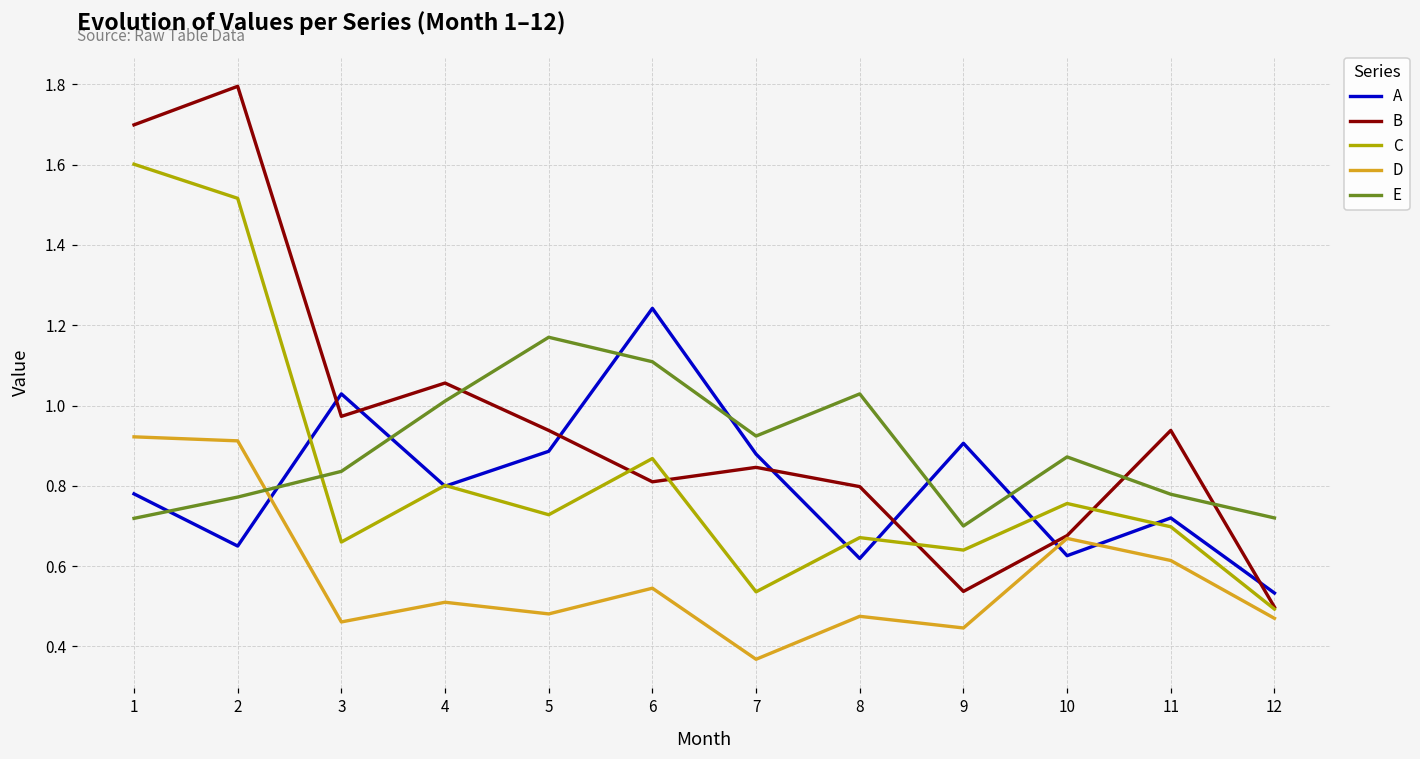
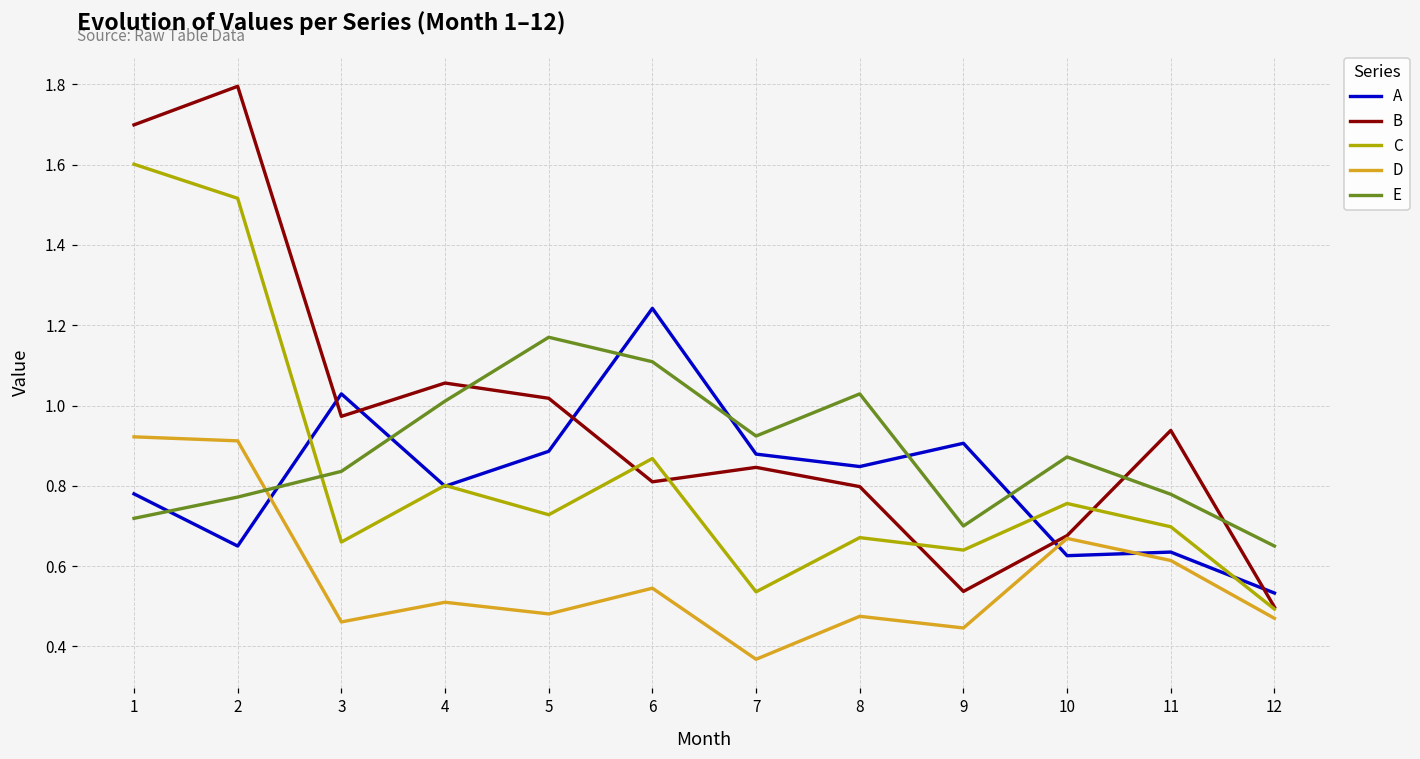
  {
    "A": {
      "1": 0.78,
      "2": 0.65,
      "3": 1.03,
      "5": 0.89,
      "6": 1.24,
      "7": 0.88,
-     "8": 0.62,
+     "8": 0.85,
      "9": 0.91,
      "10": 0.63,
-     "11": 0.72,
+     "11": 0.64,
      "12": 0.53
    },
    "B": {
      "1": 1.70,
      "2": 1.80,
      "3": 0.97,
      "4": 1.06,
-     "5": 0.94,
+     "5": 1.02,
      "6": 0.81,
      "7": 0.85,
      "8": 0.80,
      "9": 0.54,
      "10": 0.68,
      "11": 0.94
    },
    "E": {
      "1": 0.72,
      "2": 0.77,
      "3": 0.84,
      "4": 1.01,
      "5": 1.17,
      "6": 1.11,
      "7": 0.92,
      "8": 1.03,
      "9": 0.70,
      "10": 0.87,
      "11": 0.78,
-     "12": 0.72
+     "12": 0.65
    }
  }
